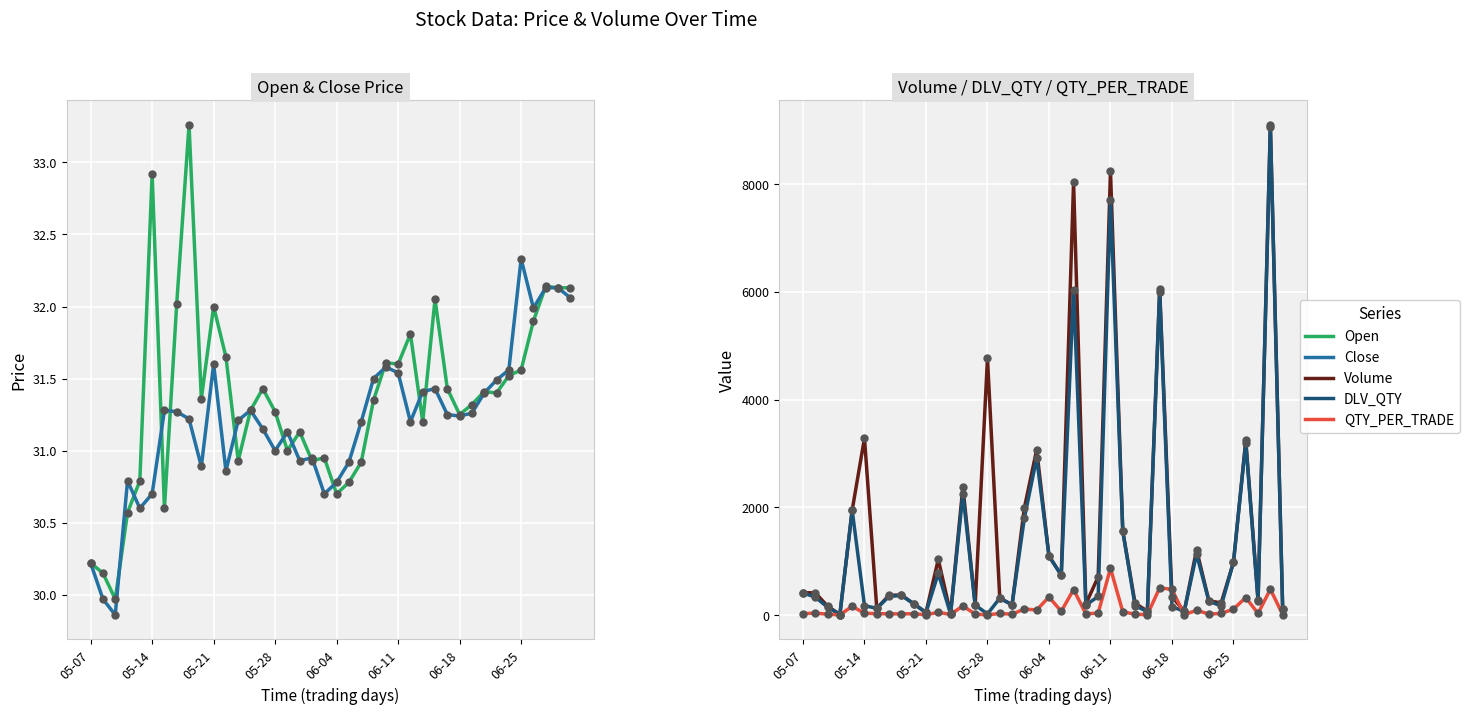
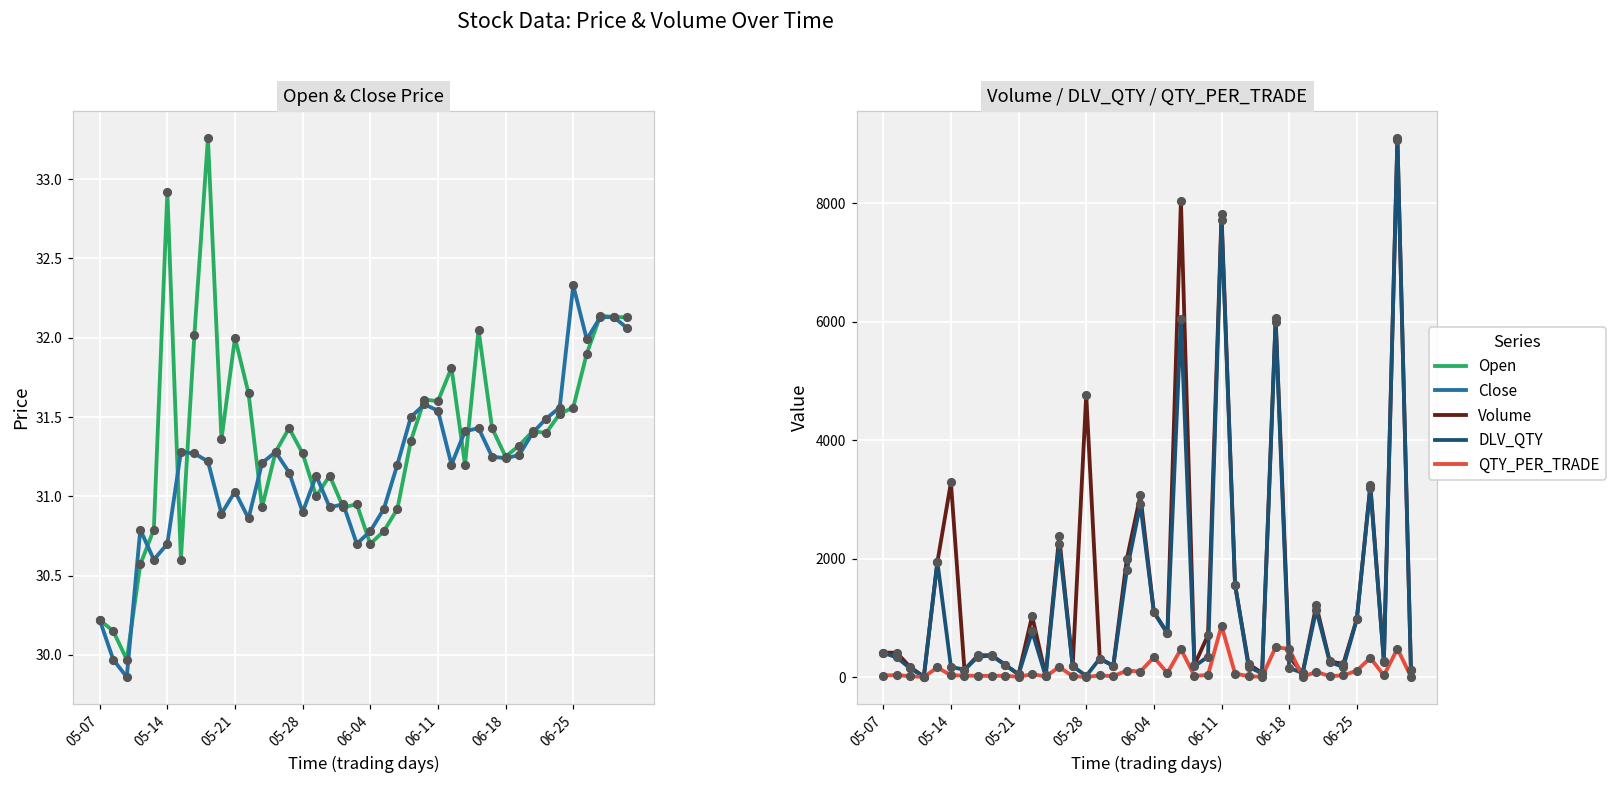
  {
    "Open & Close Price": {
      "Open": {
        "05-14": 32.92,
        "05-21": 32.00,
        "05-28": 31.27,
        "06-04": 30.70,
        "06-11": 31.60,
        "06-25": 31.56
      },
      "Close": {
        "05-14": 30.70,
-       "05-21": 31.60,
-       "05-28": 31.0,
+       "05-21": 31.03,
+       "05-28": 30.9,
        "06-04": 30.78,
        "06-11": 31.54,
        "06-25": 32.33
      }
    },
    "Volume / DLV_QTY / QTY_PER_TRADE": {
      "Volume": {
        "05-14": 3300,
        "05-28": 4800,
-       "06-11": 8200,
+       "06-11": 7800,
        "06-18": 300
      },
      "DLV_QTY": {
        "05-14": 200,
        "06-11": 7700,
        "06-18": 200
      },
      "QTY_PER_TRADE": {
        "05-07": 0,
        "05-14": 0,
        "06-04": 300,
        "06-11": 900,
        "06-18": 500,
        "06-25": 100
      }
    }
  }
